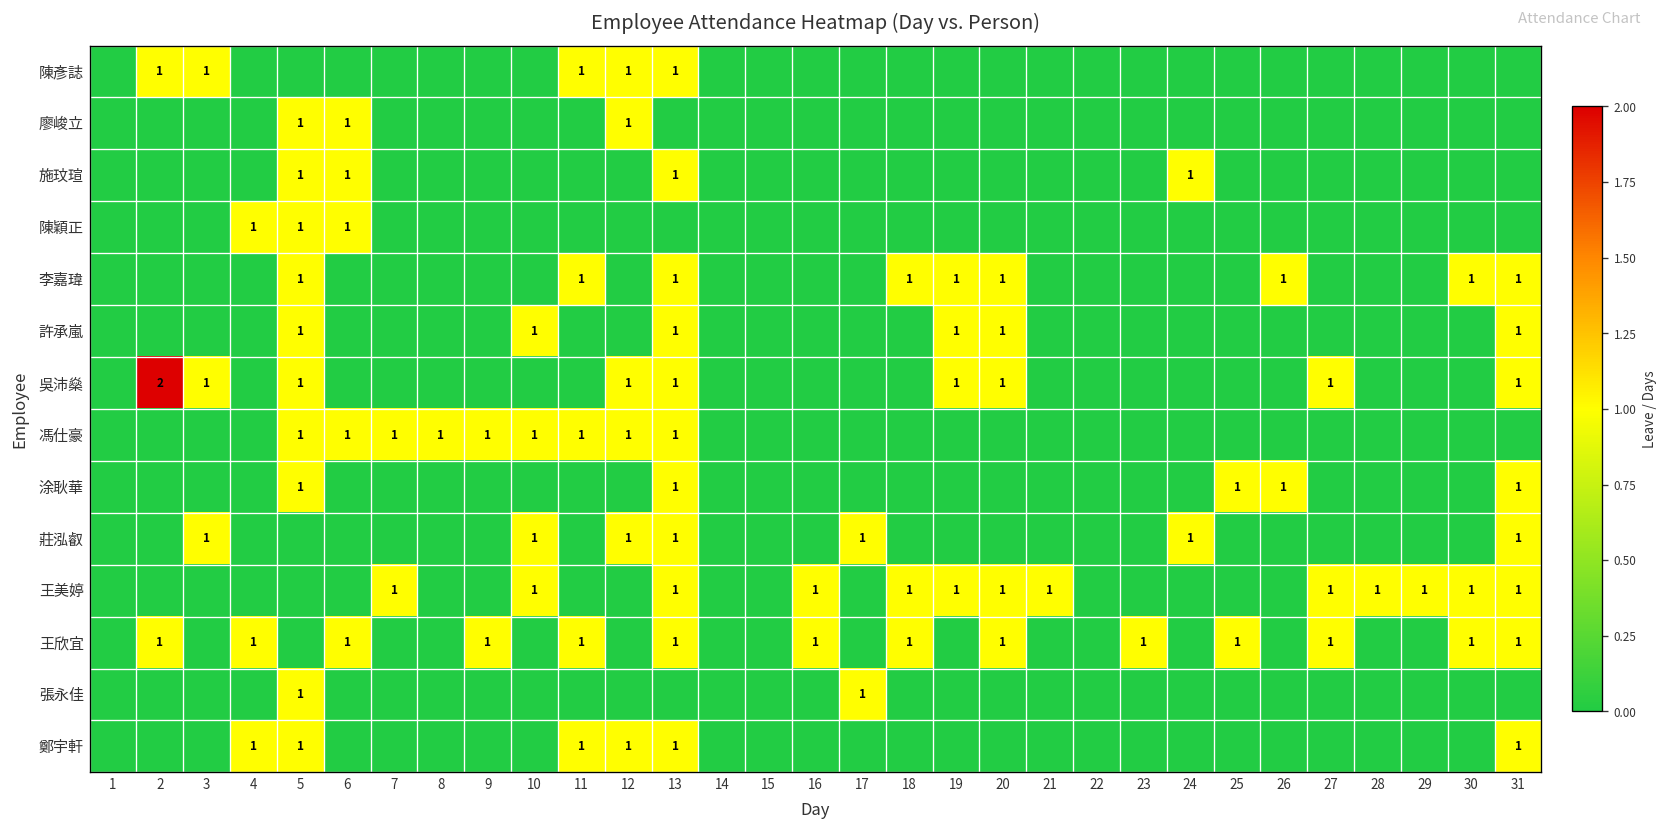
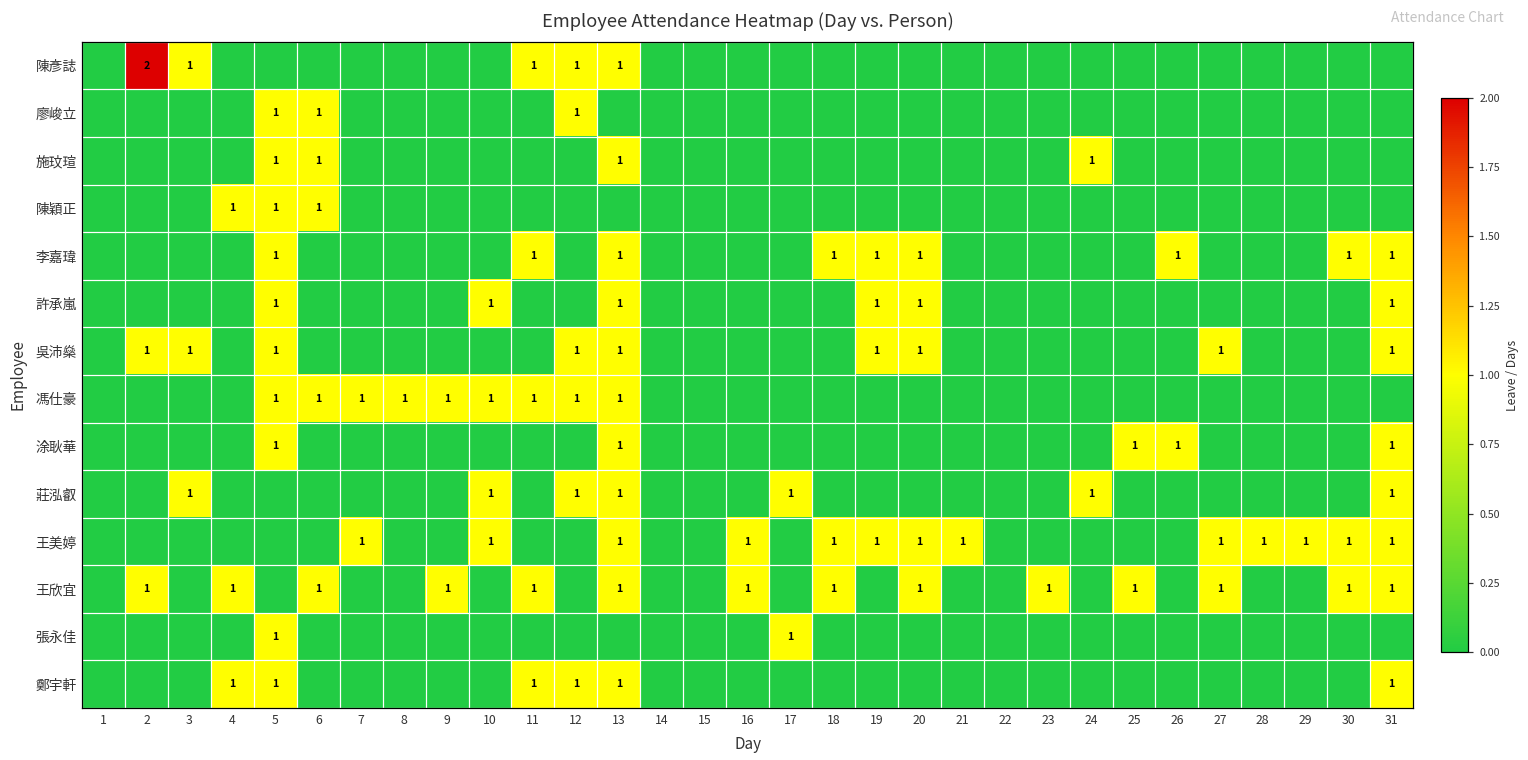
  {
    "陳彥誌": {
-     "2": 1,
+     "2": 2,
      "3": 1,
      "11": 1,
      "12": 1,
      "13": 1
    },
    "廖峻立": {
      "5": 1,
      "6": 1,
      "12": 1
    },
    "施玟瑄": {
      "5": 1,
      "6": 1,
      "13": 1,
      "24": 1
    },
    "陳穎正": {
      "4": 1,
      "5": 1,
      "6": 1
    },
    "李嘉瑋": {
      "5": 1,
      "11": 1,
      "13": 1,
      "18": 1,
      "19": 1,
      "20": 1,
      "26": 1,
      "30": 1,
      "31": 1
    },
    "許承嵐": {
      "5": 1,
      "10": 1,
      "13": 1,
      "19": 1,
      "20": 1,
      "31": 1
    },
    "吳沛燊": {
-     "2": 2,
+     "2": 1,
      "3": 1,
      "5": 1,
      "12": 1,
      "13": 1,
      "19": 1,
      "20": 1,
      "27": 1,
      "31": 1
    },
    "馮仕豪": {
      "5": 1,
      "6": 1,
      "7": 1,
      "8": 1,
      "9": 1,
      "10": 1,
      "11": 1,
      "12": 1,
      "13": 1
    },
    "涂耿華": {
      "5": 1,
      "13": 1,
      "25": 1,
      "26": 1,
      "31": 1
    },
    "莊泓叡": {
      "3": 1,
      "10": 1,
      "12": 1,
      "13": 1,
      "17": 1,
      "24": 1,
      "31": 1
    },
    "王美婷": {
      "7": 1,
      "10": 1,
      "13": 1,
      "16": 1,
      "18": 1,
      "19": 1,
      "20": 1,
      "21": 1,
      "27": 1,
      "28": 1,
      "29": 1,
      "30": 1,
      "31": 1
    },
    "王欣宜": {
      "2": 1,
      "4": 1,
      "6": 1,
      "9": 1,
      "11": 1,
      "13": 1,
      "16": 1,
      "18": 1,
      "20": 1,
      "23": 1,
      "25": 1,
      "27": 1,
      "30": 1,
      "31": 1
    },
    "張永佳": {
      "5": 1,
      "17": 1
    },
    "鄭宇軒": {
      "4": 1,
      "5": 1,
      "11": 1,
      "12": 1,
      "13": 1,
      "31": 1
    }
  }
